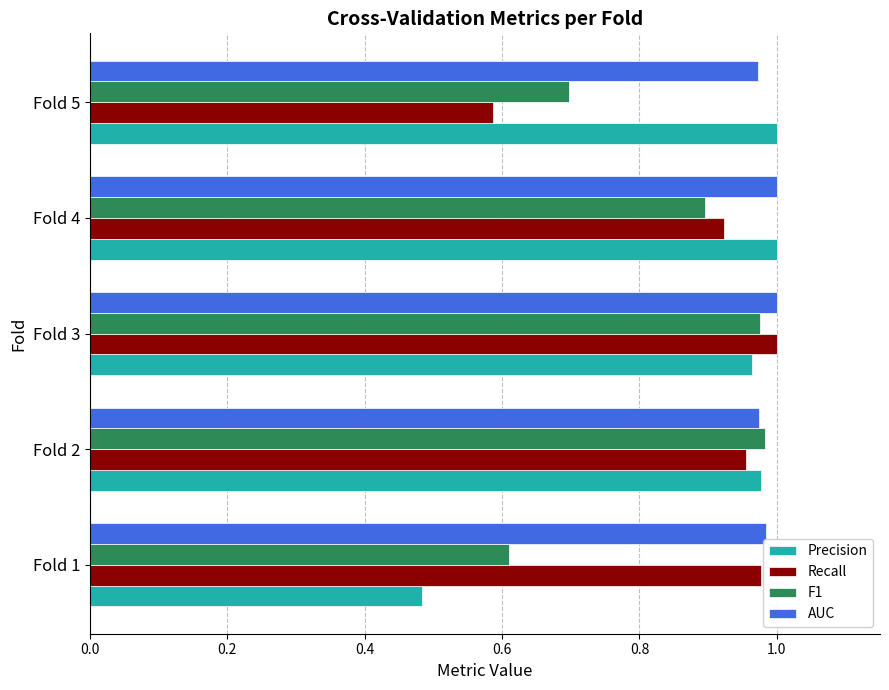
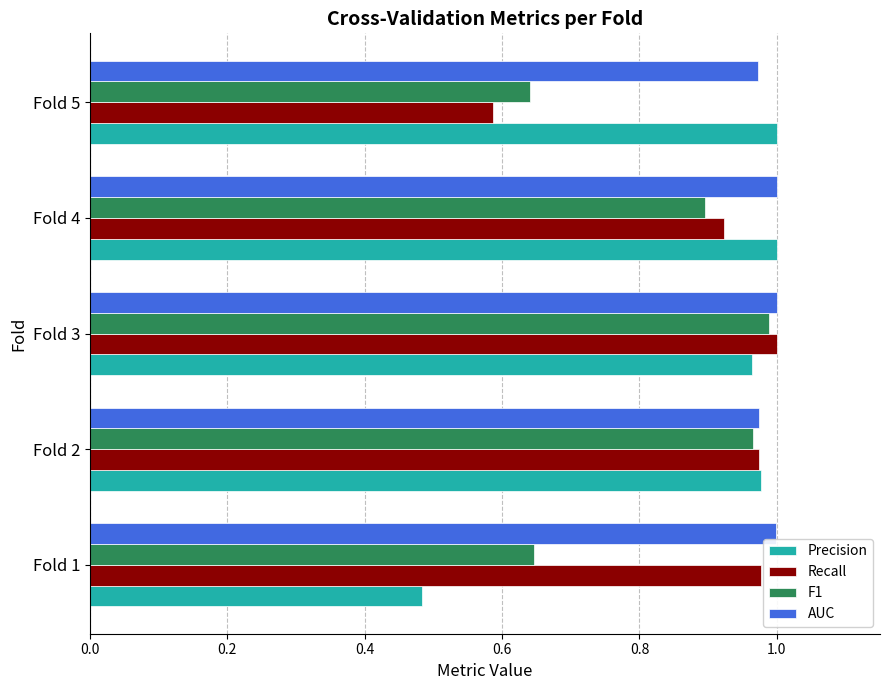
  {
    "Precision": {
      "Fold 5": 1.00,
      "Fold 4": 1.00,
      "Fold 3": 0.96,
      "Fold 2": 0.98,
      "Fold 1": 0.48
    },
    "Recall": {
      "Fold 5": 0.59,
      "Fold 4": 0.92,
      "Fold 3": 1.00,
-     "Fold 2": 0.95,
+     "Fold 2": 0.97,
      "Fold 1": 0.98
    },
    "F1": {
-     "Fold 5": 0.70,
+     "Fold 5": 0.64,
      "Fold 4": 0.90,
-     "Fold 3": 0.98,
-     "Fold 2": 0.98,
-     "Fold 1": 0.61
+     "Fold 3": 0.99,
+     "Fold 2": 0.97,
+     "Fold 1": 0.65
    },
    "AUC": {
      "Fold 5": 0.97,
      "Fold 4": 1.00,
      "Fold 3": 1.00,
      "Fold 2": 0.97,
-     "Fold 1": 0.98
+     "Fold 1": 1.00
    }
  }
